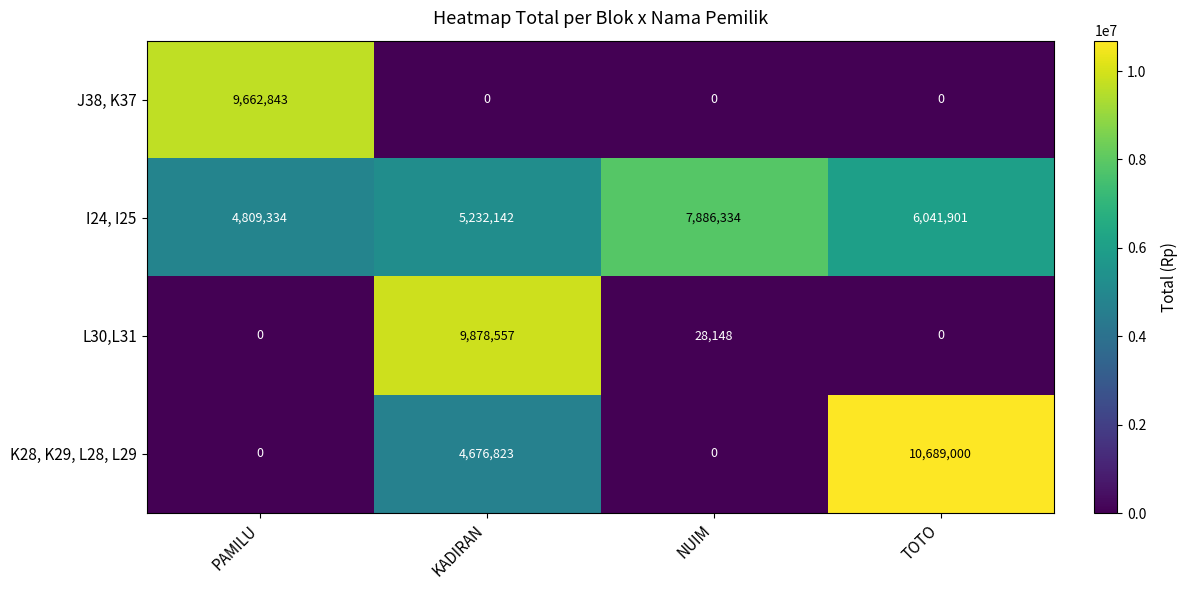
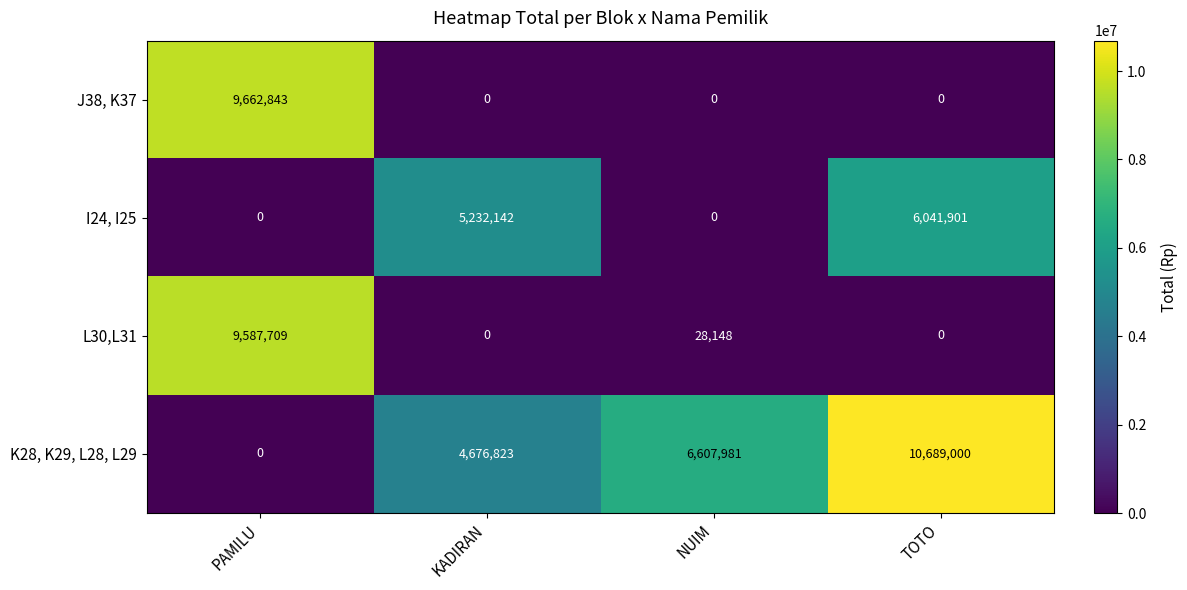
  {
    "J38, K37": {
      "PAMILU": "9,662,843",
      "KADIRAN": "0",
      "NUIM": "0",
      "TOTO": "0"
    },
    "I24, I25": {
-     "PAMILU": "4,809,334",
+     "PAMILU": "0",
      "KADIRAN": "5,232,142",
-     "NUIM": "7,886,334",
+     "NUIM": "0",
      "TOTO": "6,041,901"
    },
    "L30,L31": {
-     "PAMILU": "0",
-     "KADIRAN": "9,878,557",
+     "PAMILU": "9,587,709",
+     "KADIRAN": "0",
      "NUIM": "28,148",
      "TOTO": "0"
    },
    "K28, K29, L28, L29": {
      "PAMILU": "0",
      "KADIRAN": "4,676,823",
-     "NUIM": "0",
+     "NUIM": "6,607,981",
      "TOTO": "10,689,000"
    }
  }
